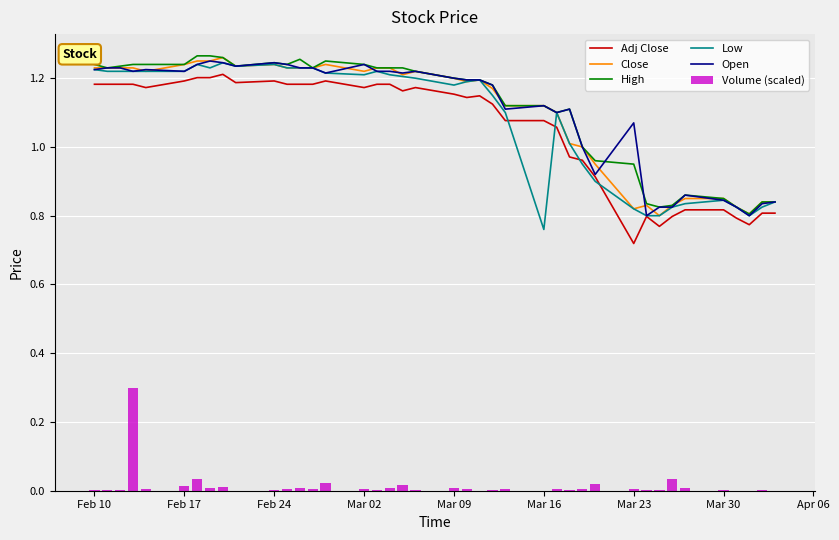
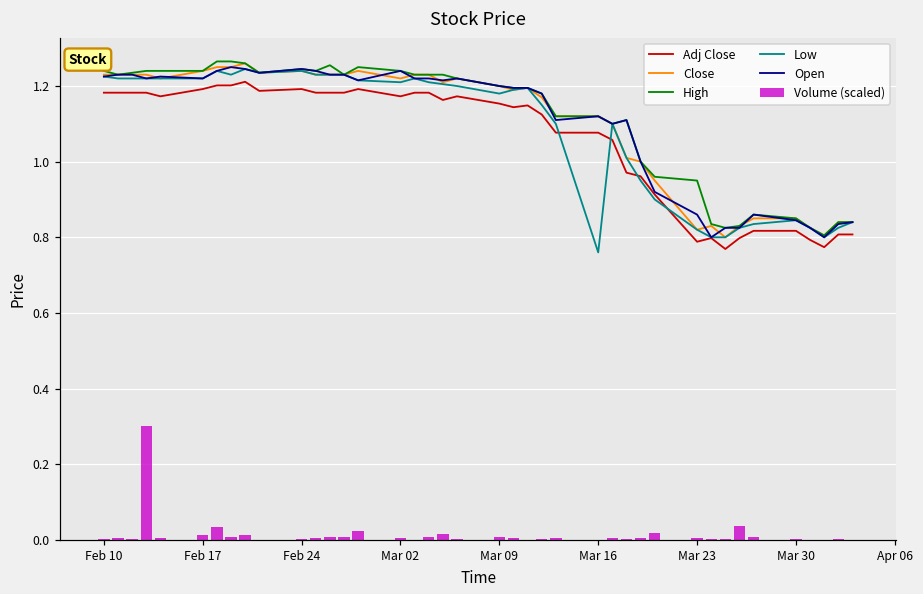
  {
    "Adj Close": {
      "Feb 10": 1.18,
      "Feb 17": 1.19,
      "Feb 24": 1.19,
      "Mar 02": 1.17,
      "Mar 09": 1.15,
      "Mar 16": 1.08,
-     "Mar 23": 0.72,
+     "Mar 23": 0.79,
      "Mar 30": 0.82
    },
    "Volume (scaled)": {
      "Feb 17": 0.01,
      "Mar 16": 0.00
    },
    "Close": {
      "Mar 02": 1.22
    },
    "High": {
      "Mar 23": 0.95
    },
    "Low": {
      "Mar 02": 1.21,
      "Mar 09": 1.18,
      "Mar 16": 0.76
    },
    "Open": {
-     "Mar 23": 1.07
+     "Mar 23": 0.86
    }
  }
